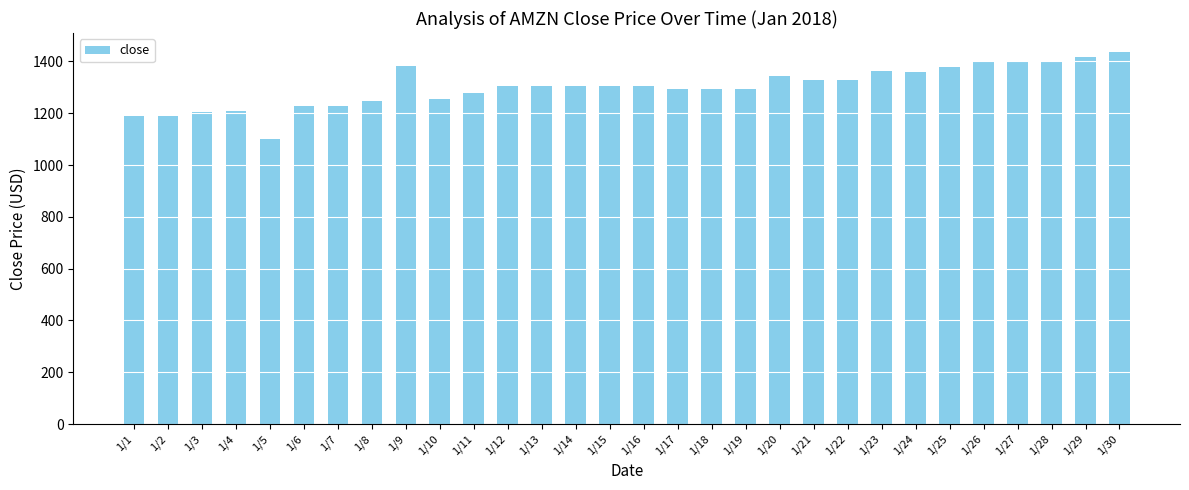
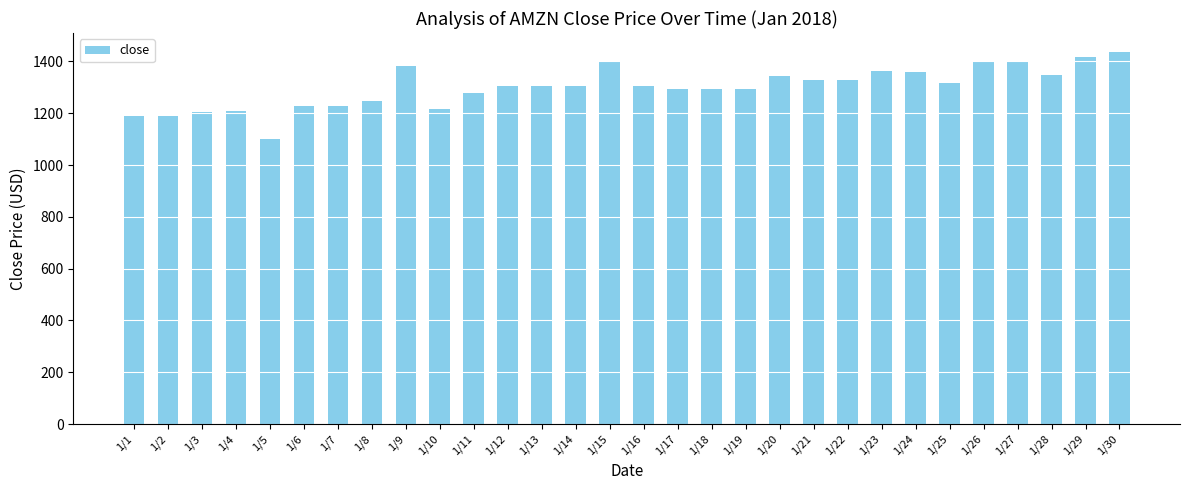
  {
    "1/1": 1190,
    "1/2": 1190,
    "1/3": 1200,
    "1/4": 1210,
    "1/5": 1100,
    "1/6": 1230,
    "1/7": 1230,
    "1/8": 1250,
    "1/9": 1380,
-   "1/10": 1250,
+   "1/10": 1220,
    "1/11": 1280,
    "1/12": 1310,
    "1/13": 1310,
    "1/14": 1310,
-   "1/15": 1310,
+   "1/15": 1400,
    "1/16": 1300,
    "1/17": 1300,
    "1/18": 1290,
    "1/19": 1290,
    "1/20": 1340,
    "1/21": 1330,
    "1/22": 1330,
    "1/23": 1360,
    "1/24": 1360,
-   "1/25": 1380,
+   "1/25": 1320,
    "1/26": 1400,
    "1/27": 1400,
-   "1/28": 1400,
+   "1/28": 1350,
    "1/29": 1420,
    "1/30": 1440
  }
